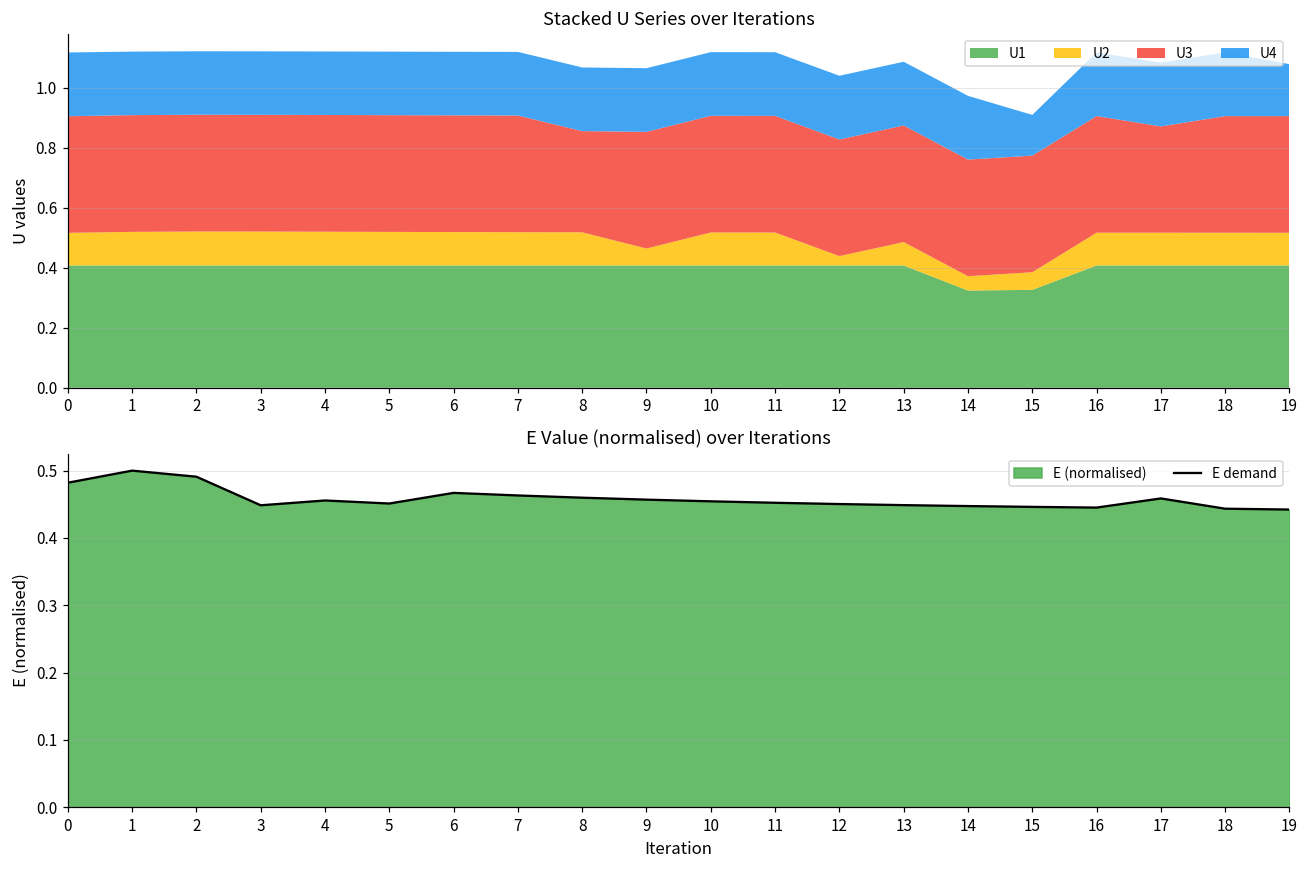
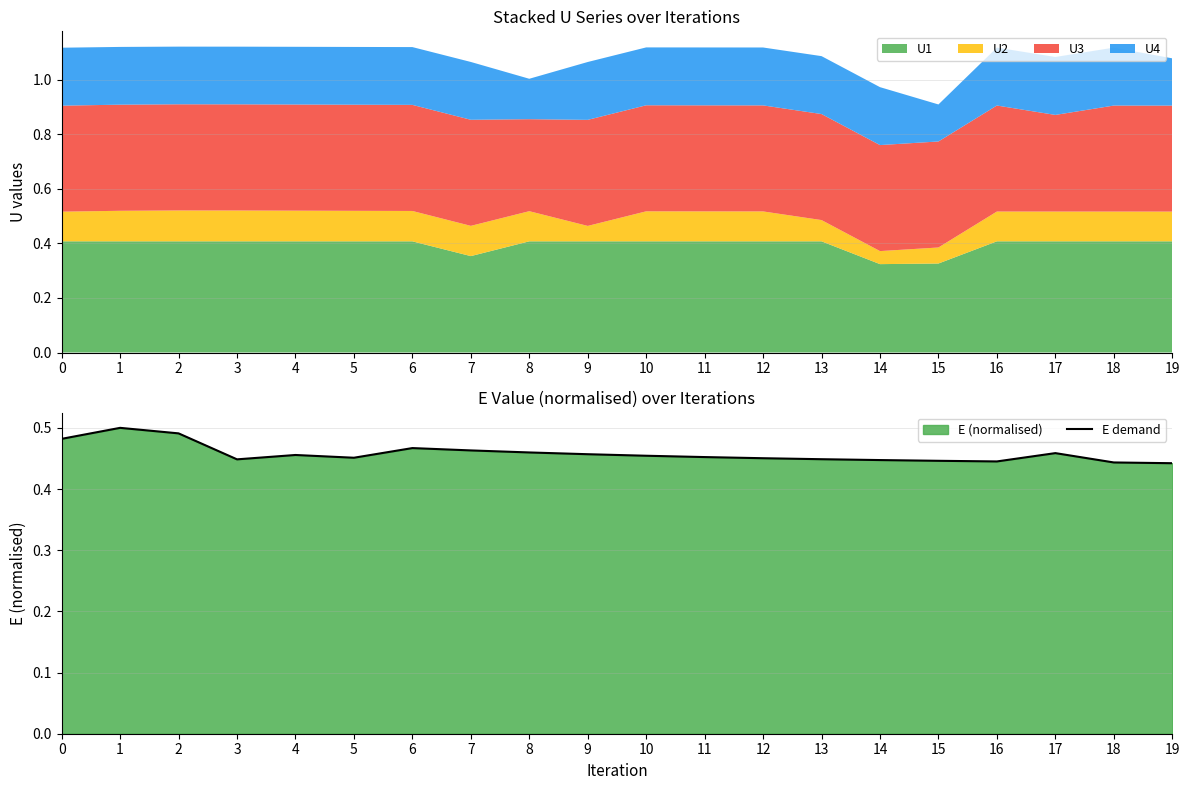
  {
    "Stacked U Series over Iterations": {
      "U1": {
        "0": 0.41,
        "1": 0.41,
        "2": 0.41,
        "3": 0.41,
        "4": 0.41,
        "5": 0.41,
        "6": 0.41,
-       "7": 0.41,
+       "7": 0.35,
        "8": 0.41,
        "9": 0.41,
        "10": 0.41,
        "11": 0.41,
        "12": 0.41,
        "13": 0.41,
        "14": 0.32,
        "15": 0.33,
        "16": 0.41,
        "17": 0.41,
        "18": 0.41,
        "19": 0.41
      },
      "U2": {
        "0": 0.11,
        "1": 0.11,
        "2": 0.11,
        "3": 0.11,
        "4": 0.11,
        "5": 0.11,
        "6": 0.11,
        "7": 0.11,
        "8": 0.11,
        "9": 0.06,
        "10": 0.11,
        "11": 0.11,
-       "12": 0.03,
+       "12": 0.11,
        "13": 0.08,
        "14": 0.05,
        "15": 0.06,
        "16": 0.11,
        "17": 0.11,
        "18": 0.11,
        "19": 0.11
      },
      "U3": {
        "0": 0.39,
        "1": 0.39,
        "2": 0.39,
        "3": 0.39,
        "4": 0.39,
        "5": 0.39,
        "6": 0.39,
        "7": 0.39,
        "8": 0.34,
        "9": 0.39,
        "10": 0.39,
        "11": 0.39,
        "12": 0.39,
        "13": 0.39,
        "14": 0.39,
        "15": 0.39,
        "16": 0.39,
        "17": 0.35,
        "18": 0.39,
        "19": 0.39
      },
      "U4": {
        "0": 0.21,
        "1": 0.21,
        "2": 0.21,
        "3": 0.21,
        "4": 0.21,
        "5": 0.21,
        "6": 0.21,
        "7": 0.21,
-       "8": 0.21,
+       "8": 0.15,
        "9": 0.21,
        "10": 0.21,
        "11": 0.21,
        "12": 0.21,
        "13": 0.21,
        "14": 0.21,
        "15": 0.14,
        "19": 0.17
      }
    },
    "E Value (normalised) over Iterations": {
      "0": 0.48,
      "1": 0.50,
      "2": 0.49,
      "3": 0.45,
      "4": 0.46,
      "5": 0.45,
      "6": 0.47,
      "7": 0.46,
      "8": 0.46,
      "9": 0.46,
      "10": 0.45,
      "11": 0.45,
      "12": 0.45,
      "13": 0.45,
      "14": 0.45,
      "15": 0.45,
      "16": 0.45,
      "17": 0.46,
      "18": 0.44,
      "19": 0.44
    }
  }
